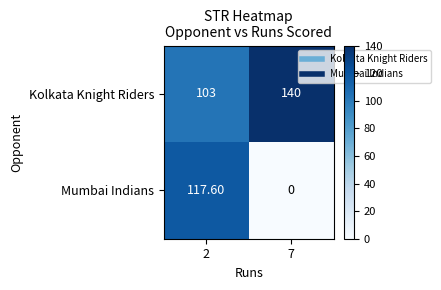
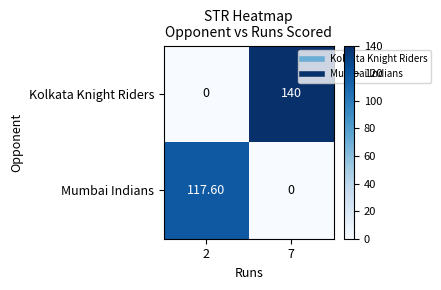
  {
    "Kolkata Knight Riders": {
-     "2": 103,
+     "2": 0,
      "7": 140
    },
    "Mumbai Indians": {
      "2": 117.60,
      "7": 0
    }
  }
